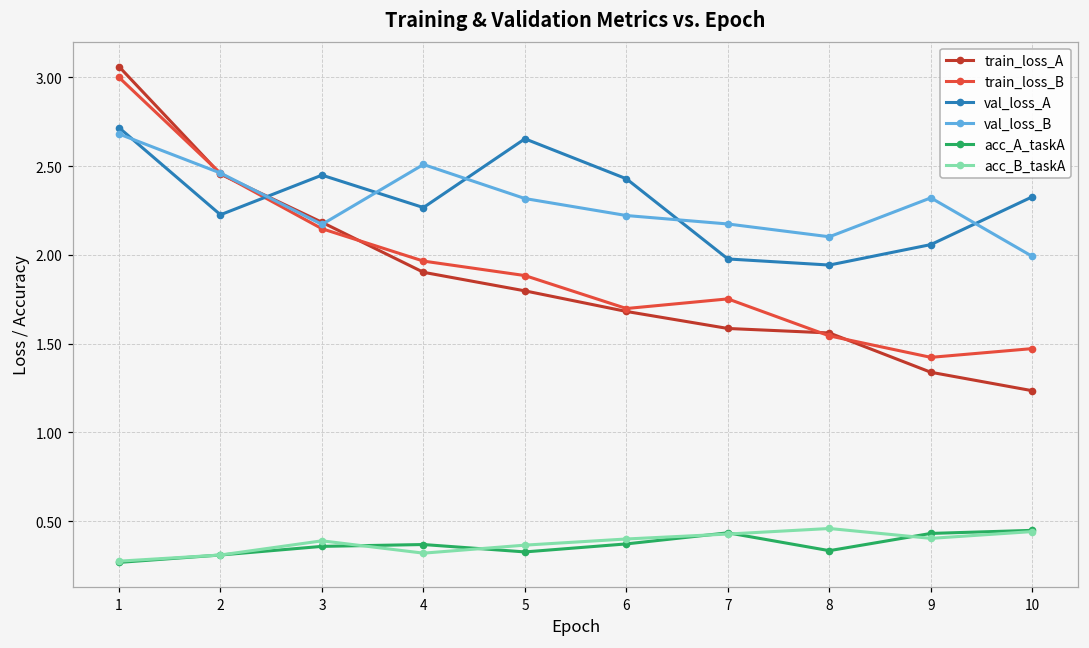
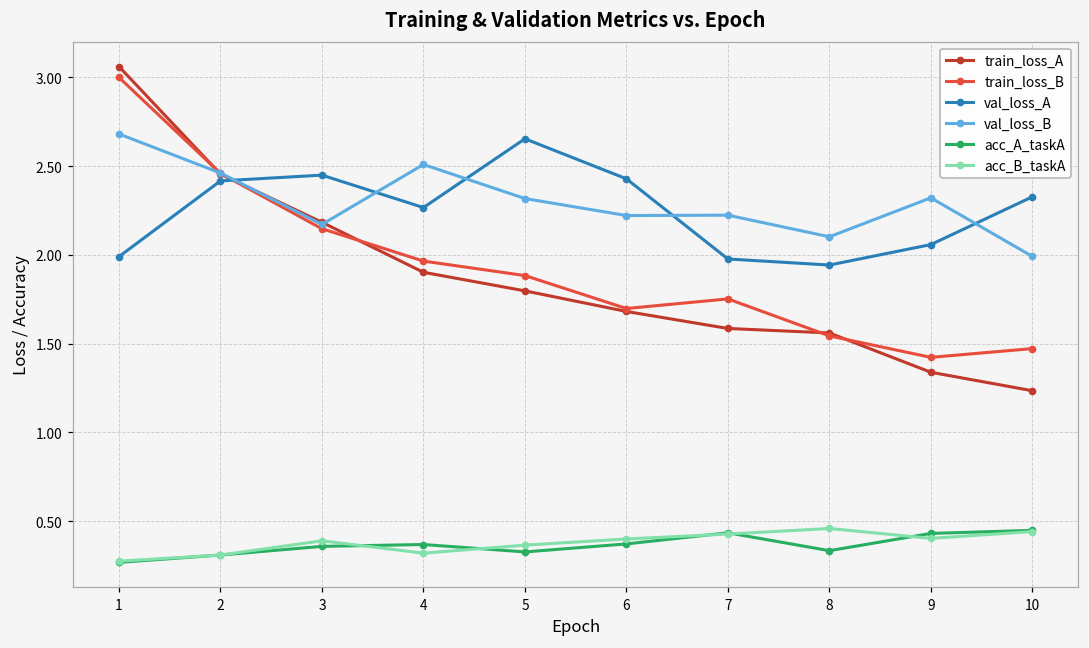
  {
    "val_loss_A": {
-     "1": 2.72,
-     "2": 2.23,
+     "1": 1.99,
+     "2": 2.42,
      "3": 2.45,
      "4": 2.27,
      "5": 2.65,
      "6": 2.43,
      "7": 1.98,
      "8": 1.94,
      "9": 2.06,
      "10": 2.33
    },
    "val_loss_B": {
      "1": 2.68,
      "4": 2.51,
      "5": 2.32,
      "6": 2.22,
-     "7": 2.17,
+     "7": 2.22,
      "8": 2.10,
      "9": 2.32,
      "10": 1.99
    },
    "acc_A_taskA": {
      "3": 0.36,
      "4": 0.37,
      "5": 0.33,
      "6": 0.37,
      "8": 0.33,
      "9": 0.43
    },
    "acc_B_taskA": {
      "3": 0.39,
      "4": 0.32,
      "5": 0.36,
      "6": 0.40,
      "8": 0.46,
      "9": 0.40
    }
  }
